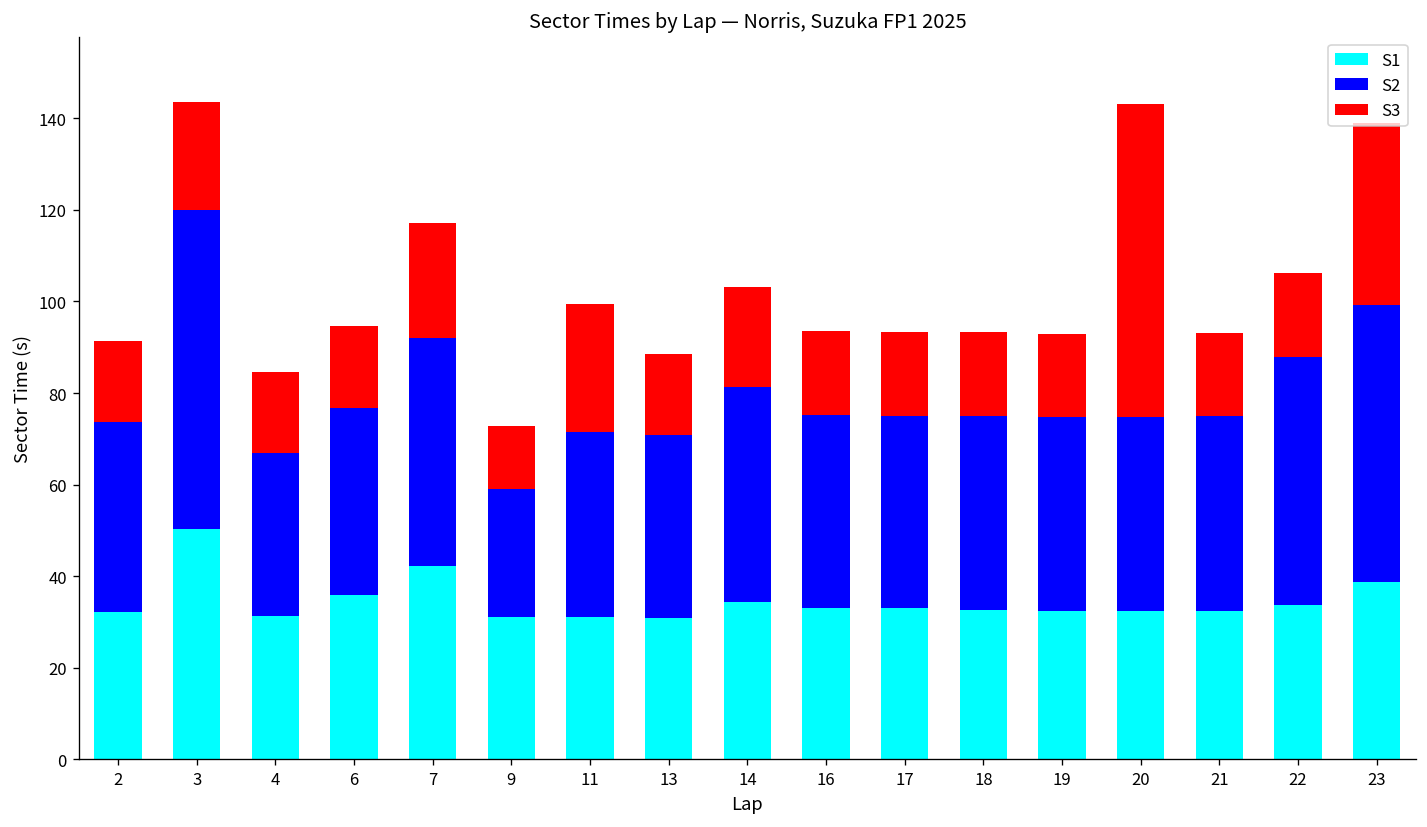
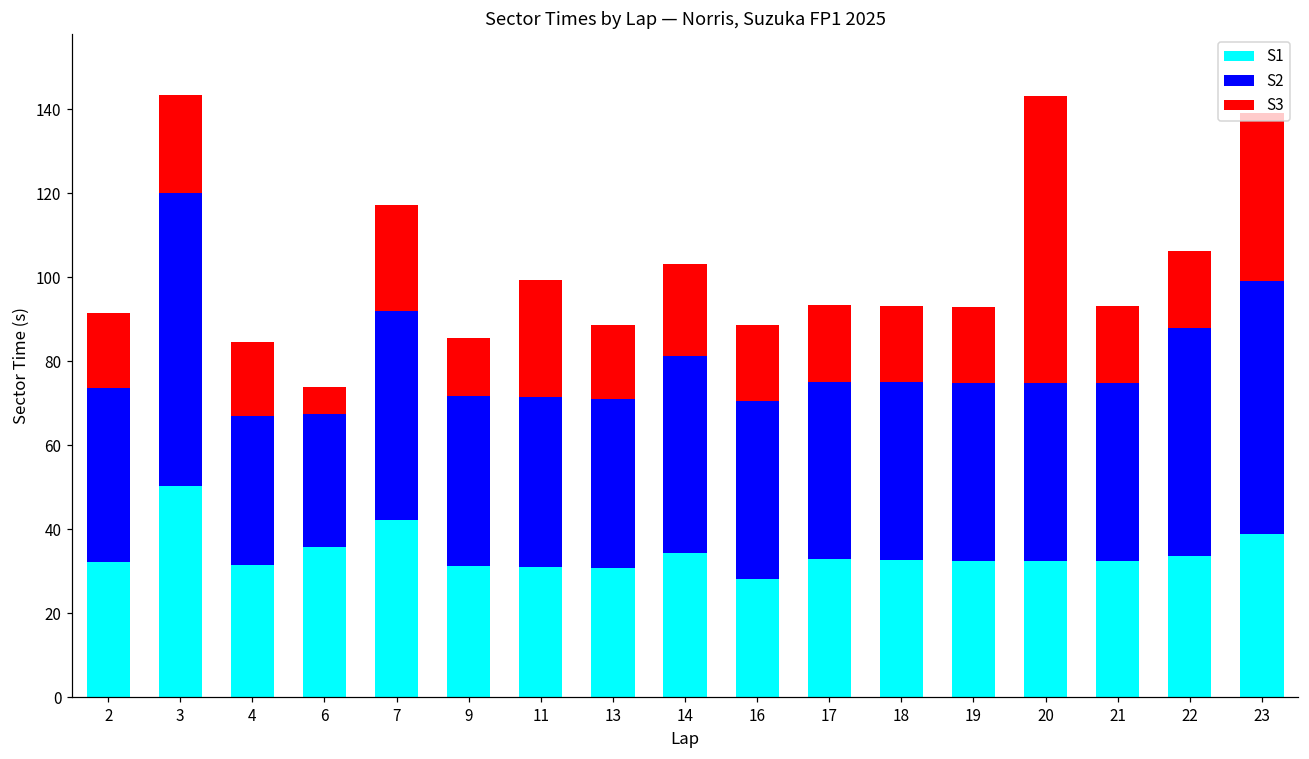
  {
    "S1": {
      "2": 32,
      "3": 50,
      "4": 31,
      "6": 36,
      "7": 42,
      "9": 31,
      "11": 31,
      "13": 31,
      "14": 34,
-     "16": 33,
+     "16": 28,
      "17": 33,
      "18": 33,
      "19": 32,
      "20": 32,
      "21": 32,
      "22": 34,
      "23": 39
    },
    "S2": {
      "2": 41,
      "3": 70,
      "4": 35,
-     "6": 41,
+     "6": 31,
      "7": 50,
-     "9": 28,
+     "9": 41,
      "11": 40,
      "13": 40,
      "14": 47,
      "16": 42,
      "17": 42,
      "18": 42,
      "19": 42,
      "20": 42,
      "21": 43,
      "22": 54,
      "23": 60
    },
    "S3": {
      "2": 18,
      "3": 24,
      "4": 18,
-     "6": 18,
+     "6": 7,
      "7": 25,
      "9": 14,
      "11": 28,
      "13": 18,
      "14": 22,
      "16": 18,
      "17": 18,
      "18": 18,
      "19": 18,
      "20": 68,
      "21": 18,
      "22": 18
    }
  }
